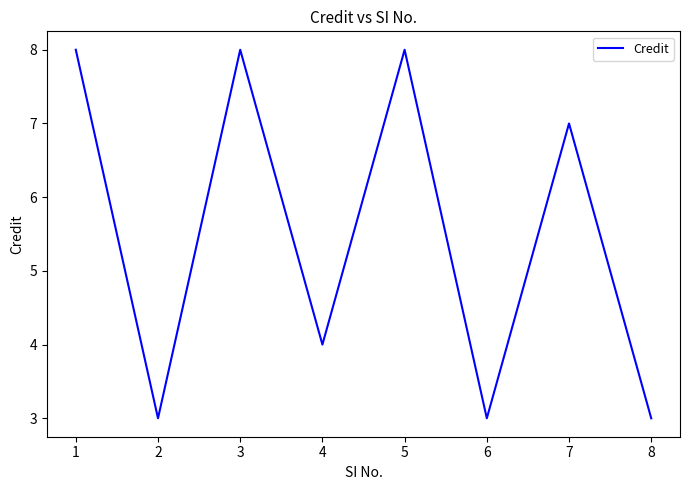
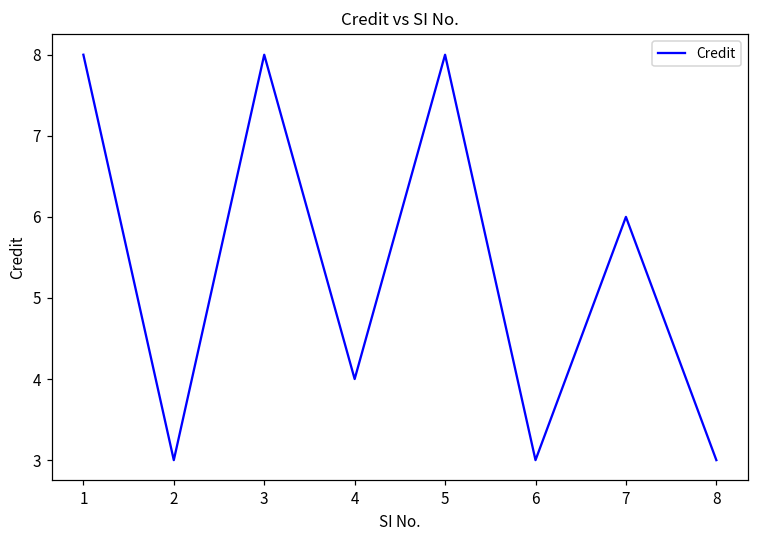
  {
    "1": 8,
    "2": 3,
    "3": 8,
    "4": 4,
    "5": 8,
    "6": 3,
-   "7": 7,
+   "7": 6,
    "8": 3
  }
